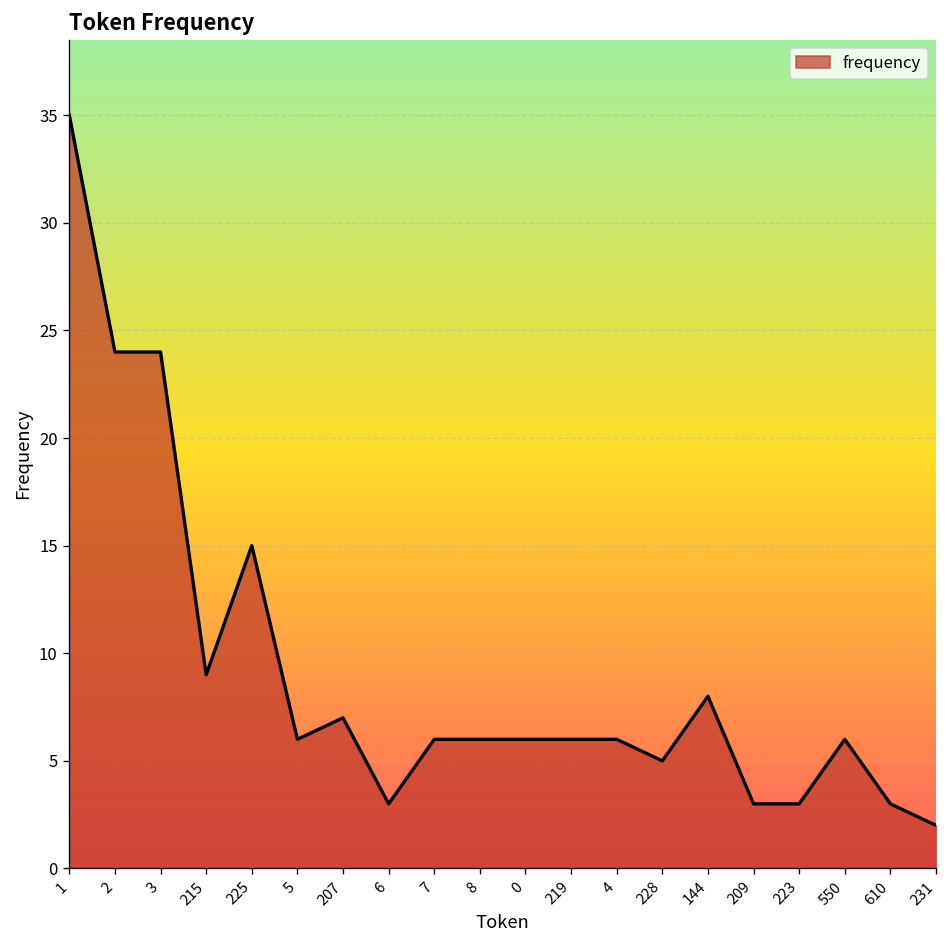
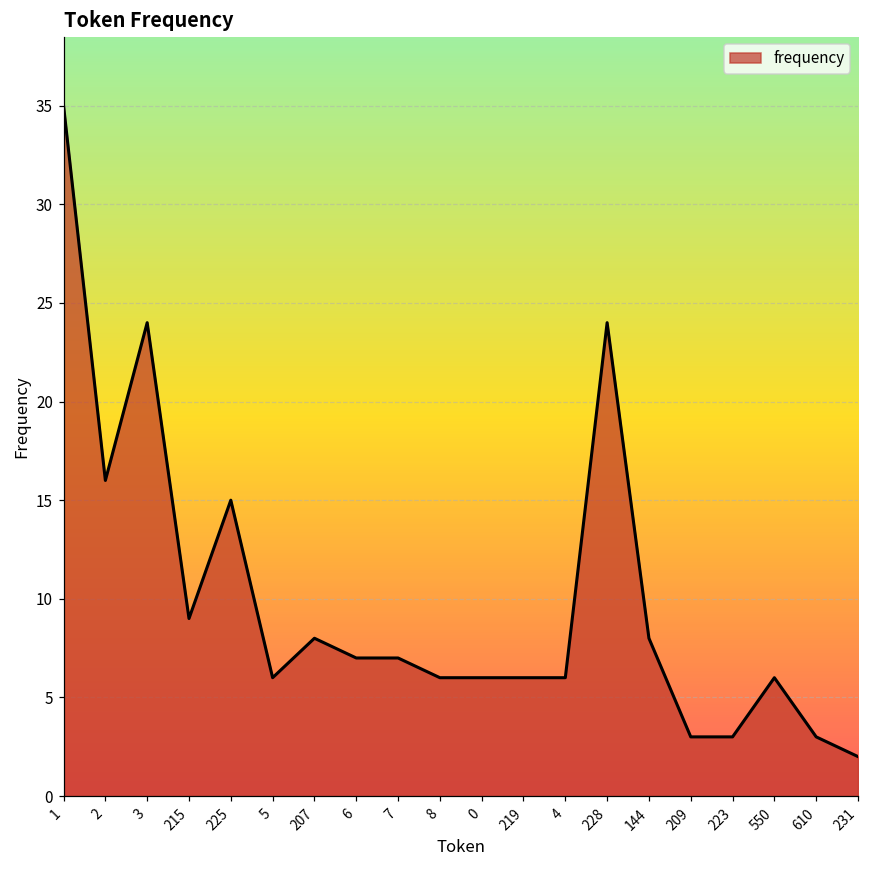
  {
    "1": 35,
-   "2": 24,
+   "2": 16,
    "3": 24,
    "215": 9,
    "225": 15,
    "5": 6,
-   "207": 7,
-   "6": 3,
-   "7": 6,
+   "207": 8,
+   "6": 7,
+   "7": 7,
    "8": 6,
    "0": 6,
    "219": 6,
    "4": 6,
-   "228": 5,
+   "228": 24,
    "144": 8,
    "209": 3,
    "223": 3,
    "550": 6,
    "610": 3,
    "231": 2
  }
